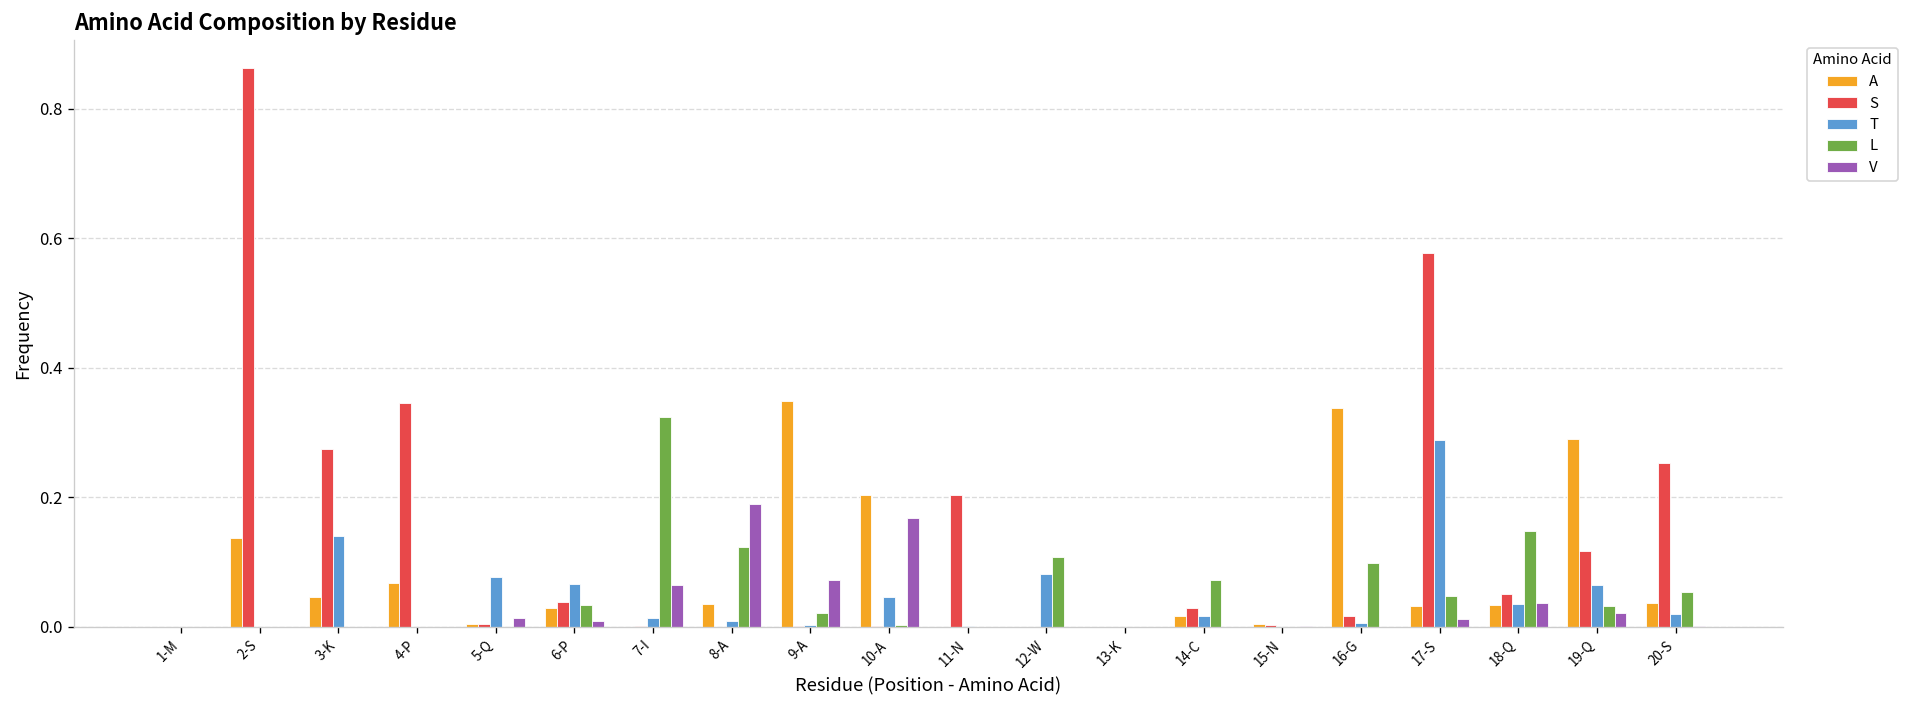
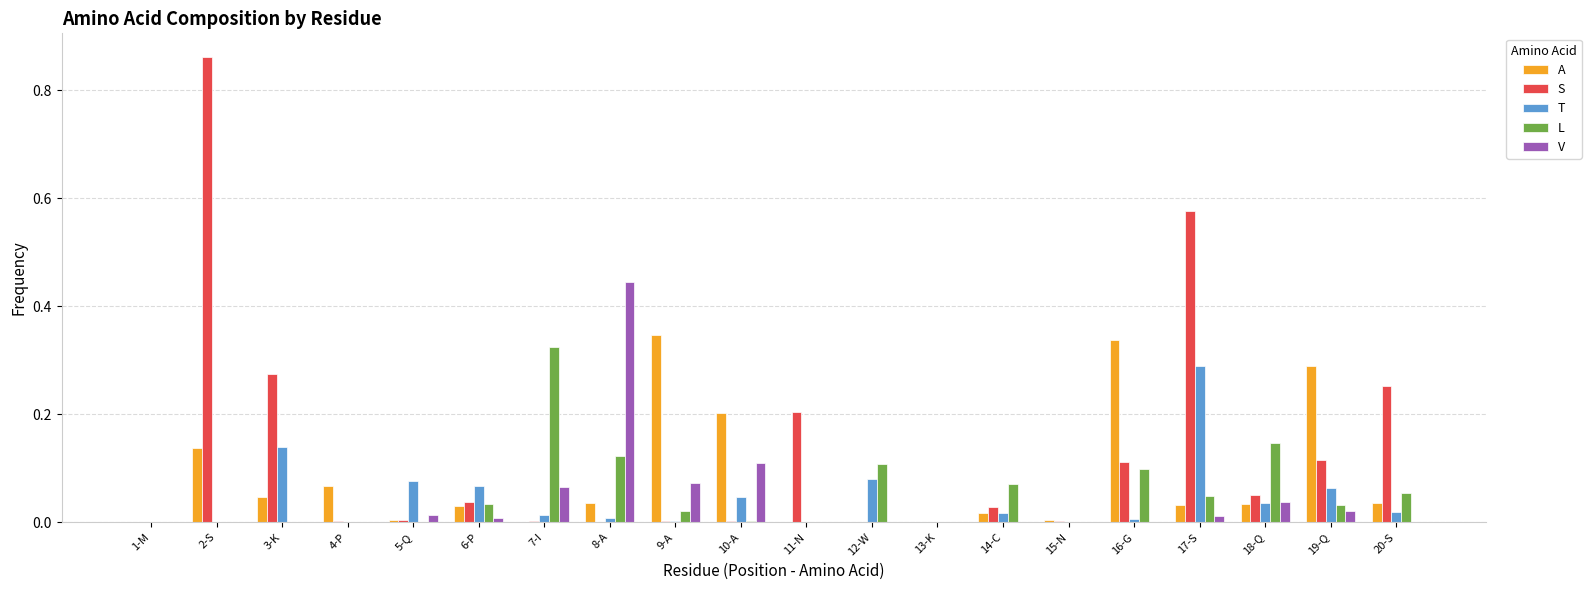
  {
    "A": {
      "1-M": 0.00,
      "2-S": 0.14,
      "3-K": 0.05,
      "4-P": 0.07,
      "6-P": 0.03,
      "7-I": 0.00,
      "8-A": 0.04,
      "9-A": 0.35,
      "10-A": 0.20,
      "11-N": 0.00,
      "12-W": 0.00,
      "13-K": 0.00,
      "14-C": 0.02,
      "16-G": 0.34,
      "17-S": 0.03,
      "18-Q": 0.03,
      "19-Q": 0.29,
      "20-S": 0.04
    },
    "S": {
      "1-M": 0.00,
      "2-S": 0.86,
      "3-K": 0.27,
-     "4-P": 0.35,
+     "4-P": 0.00,
      "6-P": 0.04,
      "8-A": 0.00,
      "11-N": 0.20,
      "12-W": 0.00,
      "13-K": 0.00,
      "14-C": 0.03,
-     "16-G": 0.02,
+     "16-G": 0.11,
      "17-S": 0.58,
      "18-Q": 0.05,
      "19-Q": 0.12,
      "20-S": 0.25
    },
    "T": {
      "1-M": 0.00,
      "2-S": 0.00,
      "3-K": 0.14,
      "4-P": 0.00,
      "5-Q": 0.08,
      "6-P": 0.07,
      "7-I": 0.01,
      "8-A": 0.01,
      "10-A": 0.05,
      "12-W": 0.08,
      "13-K": 0.00,
      "14-C": 0.02,
      "15-N": 0.00,
      "16-G": 0.01,
      "17-S": 0.29,
      "18-Q": 0.04,
      "19-Q": 0.06,
      "20-S": 0.02
    },
    "L": {
      "1-M": 0.00,
      "2-S": 0.00,
      "3-K": 0.00,
      "4-P": 0.00,
      "5-Q": 0.00,
      "6-P": 0.03,
      "7-I": 0.32,
      "8-A": 0.12,
      "9-A": 0.02,
      "11-N": 0.00,
      "12-W": 0.11,
      "13-K": 0.00,
      "14-C": 0.07,
      "15-N": 0.00,
      "16-G": 0.10,
      "17-S": 0.05,
      "18-Q": 0.15,
      "19-Q": 0.03,
      "20-S": 0.05
    },
    "V": {
      "1-M": 0.00,
      "2-S": 0.00,
      "3-K": 0.00,
      "4-P": 0.00,
      "5-Q": 0.01,
      "6-P": 0.01,
      "7-I": 0.06,
-     "8-A": 0.19,
+     "8-A": 0.45,
      "9-A": 0.07,
-     "10-A": 0.17,
+     "10-A": 0.11,
      "11-N": 0.00,
      "12-W": 0.00,
      "13-K": 0.00,
      "14-C": 0.00,
      "16-G": 0.00,
      "17-S": 0.01,
      "18-Q": 0.04,
      "19-Q": 0.02
    }
  }
